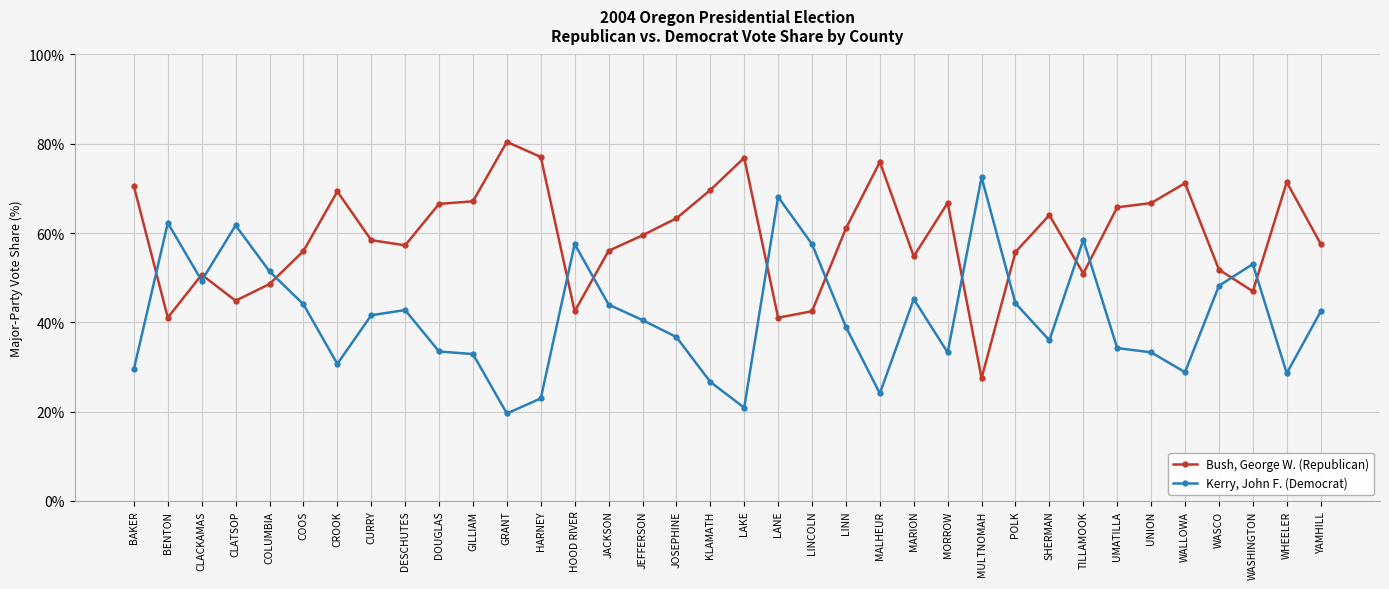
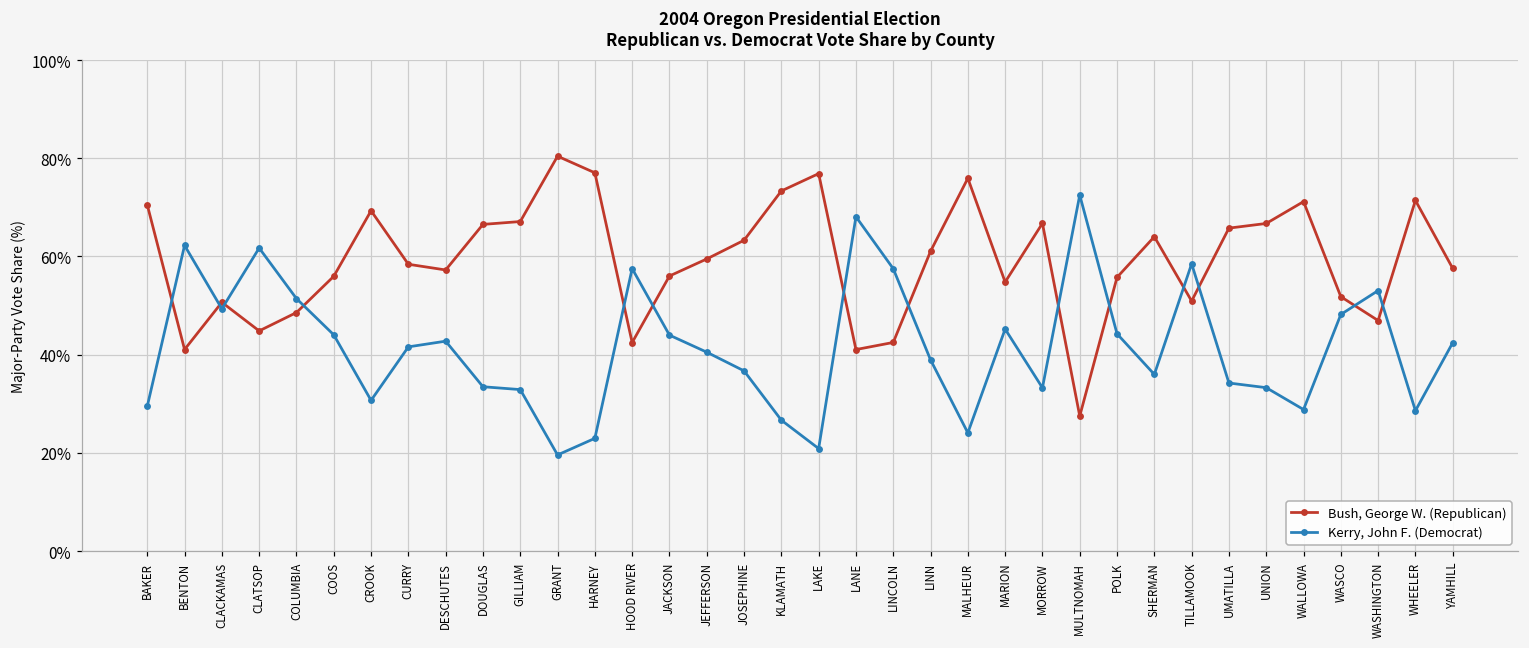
  {
    "Bush, George W. (Republican)": {
      "BAKER": "71%",
      "BENTON": "41%",
      "CLACKAMAS": "51%",
      "CLATSOP": "45%",
      "COLUMBIA": "49%",
      "COOS": "56%",
      "CROOK": "69%",
      "CURRY": "58%",
      "DESCHUTES": "57%",
      "DOUGLAS": "67%",
      "GILLIAM": "67%",
      "GRANT": "80%",
      "HARNEY": "77%",
      "HOOD RIVER": "42%",
      "JACKSON": "56%",
      "JEFFERSON": "59%",
      "JOSEPHINE": "63%",
-     "KLAMATH": "70%",
+     "KLAMATH": "73%",
      "LAKE": "77%",
      "LANE": "41%",
      "LINCOLN": "42%",
      "LINN": "61%",
      "MALHEUR": "76%",
      "MARION": "55%",
      "MORROW": "67%",
      "MULTNOMAH": "28%",
      "POLK": "56%",
      "SHERMAN": "64%",
      "TILLAMOOK": "51%",
      "UMATILLA": "66%",
      "UNION": "67%",
      "WALLOWA": "71%",
      "WASCO": "52%",
      "WASHINGTON": "47%",
      "WHEELER": "71%",
      "YAMHILL": "58%"
    },
    "Kerry, John F. (Democrat)": {
      "BAKER": "30%",
      "BENTON": "62%",
      "CLACKAMAS": "49%",
      "CLATSOP": "62%",
      "COLUMBIA": "51%",
      "COOS": "44%",
      "CROOK": "31%",
      "CURRY": "42%",
      "DESCHUTES": "43%",
      "DOUGLAS": "33%",
      "GILLIAM": "33%",
      "GRANT": "20%",
      "HARNEY": "23%",
      "HOOD RIVER": "58%",
      "JACKSON": "44%",
      "JEFFERSON": "41%",
      "JOSEPHINE": "37%",
      "KLAMATH": "27%",
      "LAKE": "21%",
      "LANE": "68%",
      "LINCOLN": "58%",
      "LINN": "39%",
      "MALHEUR": "24%",
      "MARION": "45%",
      "MORROW": "33%",
      "MULTNOMAH": "73%",
      "POLK": "44%",
      "SHERMAN": "36%",
      "TILLAMOOK": "59%",
      "UMATILLA": "34%",
      "UNION": "33%",
      "WALLOWA": "29%",
      "WASCO": "48%",
      "WASHINGTON": "53%",
      "WHEELER": "29%",
      "YAMHILL": "42%"
    }
  }
